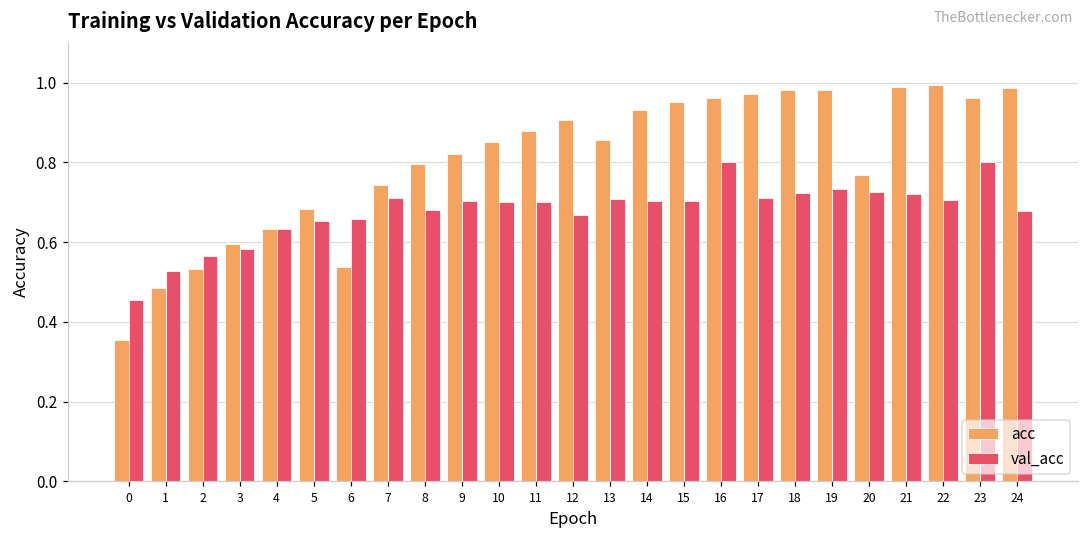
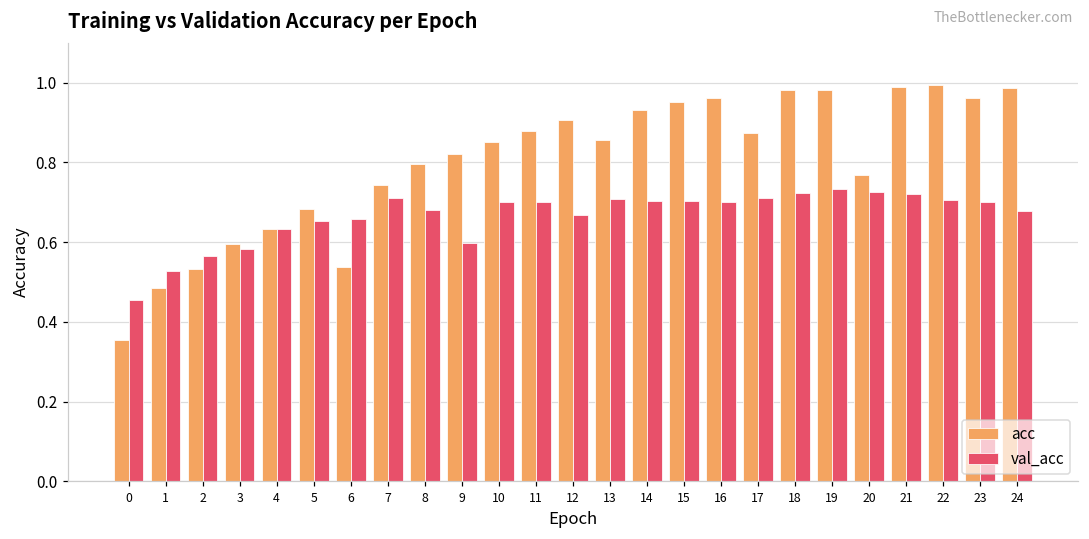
  {
    "acc": {
      "0": 0.36,
      "1": 0.49,
      "2": 0.53,
      "3": 0.60,
      "4": 0.63,
      "5": 0.68,
      "6": 0.54,
      "7": 0.74,
      "8": 0.80,
      "9": 0.82,
      "10": 0.85,
      "11": 0.88,
      "12": 0.91,
      "13": 0.86,
      "14": 0.93,
      "15": 0.95,
      "16": 0.96,
-     "17": 0.97,
+     "17": 0.87,
      "18": 0.98,
      "19": 0.98,
      "20": 0.77,
      "21": 0.99,
      "22": 1.00,
      "23": 0.96,
      "24": 0.99
    },
    "val_acc": {
      "0": 0.46,
      "1": 0.53,
      "2": 0.57,
      "3": 0.58,
      "4": 0.63,
      "5": 0.65,
      "6": 0.66,
      "7": 0.71,
      "8": 0.68,
-     "9": 0.70,
+     "9": 0.60,
      "10": 0.70,
      "11": 0.70,
      "12": 0.67,
      "13": 0.71,
      "14": 0.70,
      "15": 0.70,
-     "16": 0.8,
+     "16": 0.7,
      "17": 0.71,
      "18": 0.72,
      "19": 0.73,
      "20": 0.73,
      "21": 0.72,
      "22": 0.71,
-     "23": 0.8,
+     "23": 0.7,
      "24": 0.68
    }
  }
